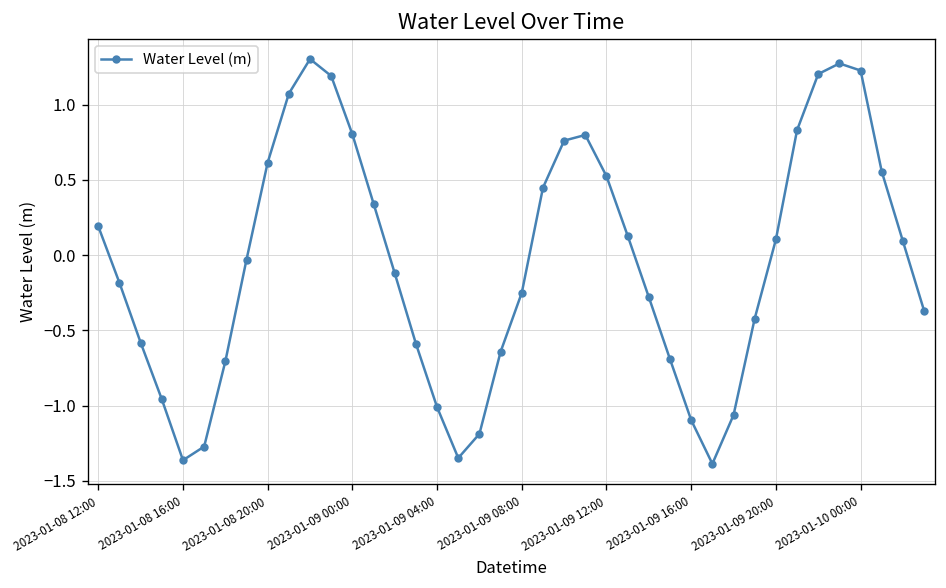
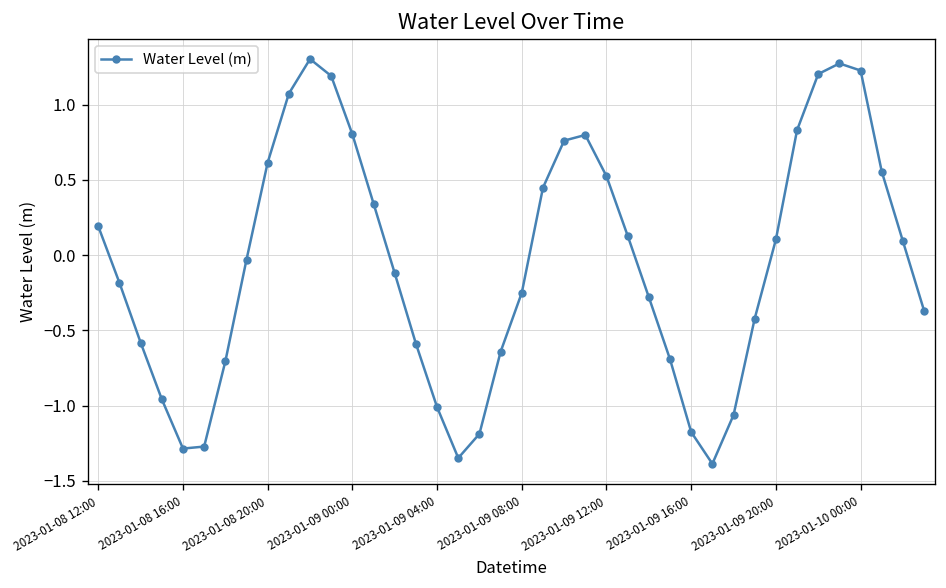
  {
    "2023-01-08 12:00": 0.19,
-   "2023-01-08 16:00": -1.36,
+   "2023-01-08 16:00": -1.29,
    "2023-01-08 20:00": 0.62,
    "2023-01-09 00:00": 0.80,
    "2023-01-09 04:00": -1.01,
    "2023-01-09 08:00": -0.25,
    "2023-01-09 12:00": 0.52,
-   "2023-01-09 16:00": -1.10,
+   "2023-01-09 16:00": -1.18,
    "2023-01-09 20:00": 0.10,
    "2023-01-10 00:00": 1.23
  }
